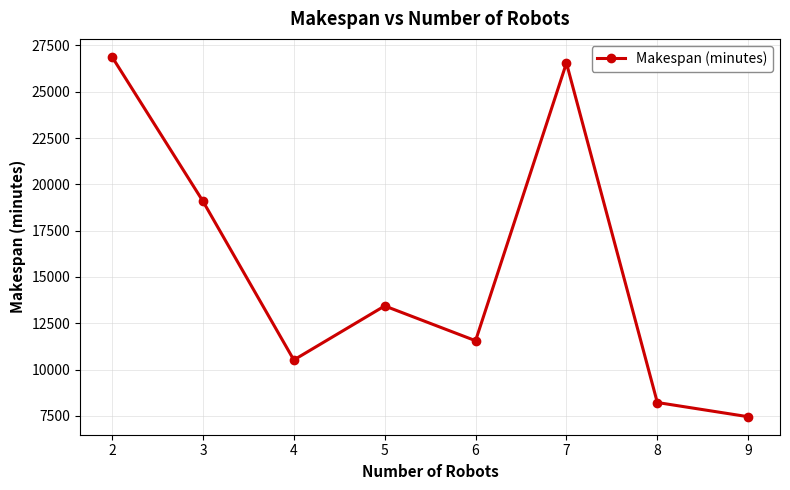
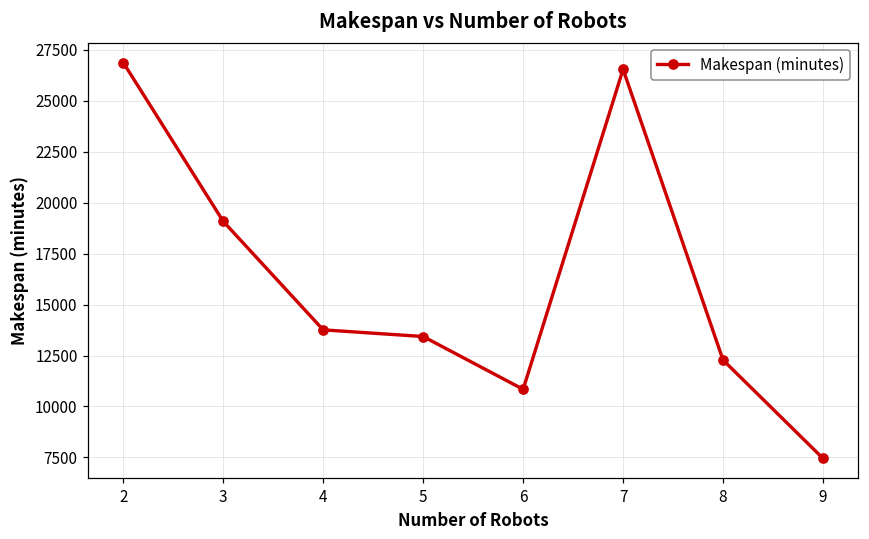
  {
    "2": 26900,
    "3": 19100,
-   "4": 10500,
+   "4": 13800,
    "5": 13400,
-   "6": 11600,
+   "6": 10800,
    "7": 26600,
-   "8": 8200,
+   "8": 12300,
    "9": 7500
  }
